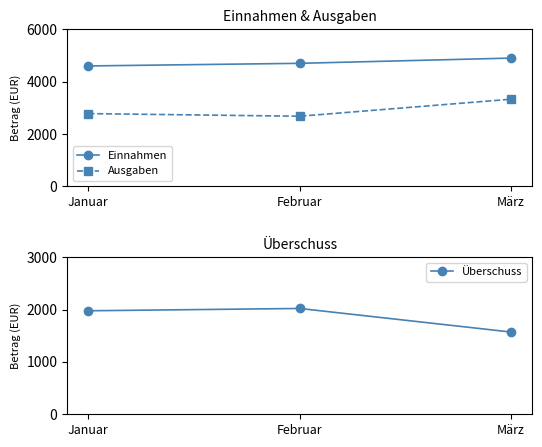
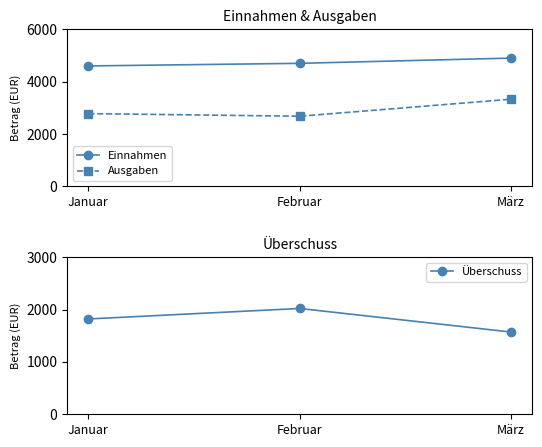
  {
    "Überschuss": {
-     "Januar": 2000,
+     "Januar": 1800,
      "Februar": 2000,
      "März": 1600
    }
  }
